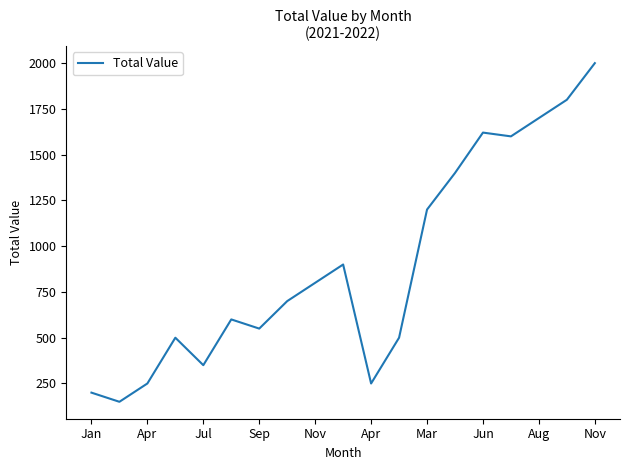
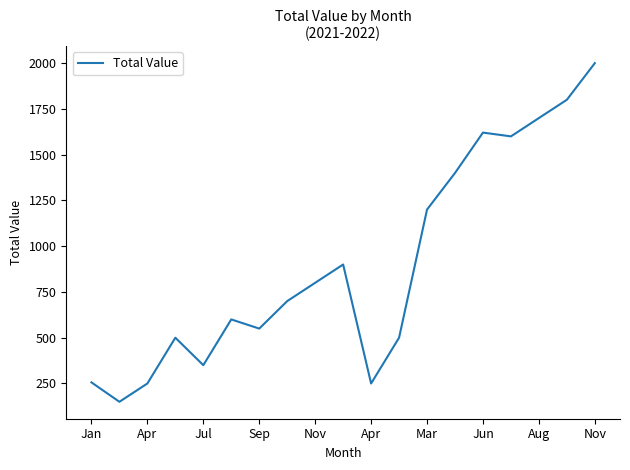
  {
-   "Jan": 200,
+   "Jan": 260,
    "Mar": 1200,
    "Jun": 1620
  }
